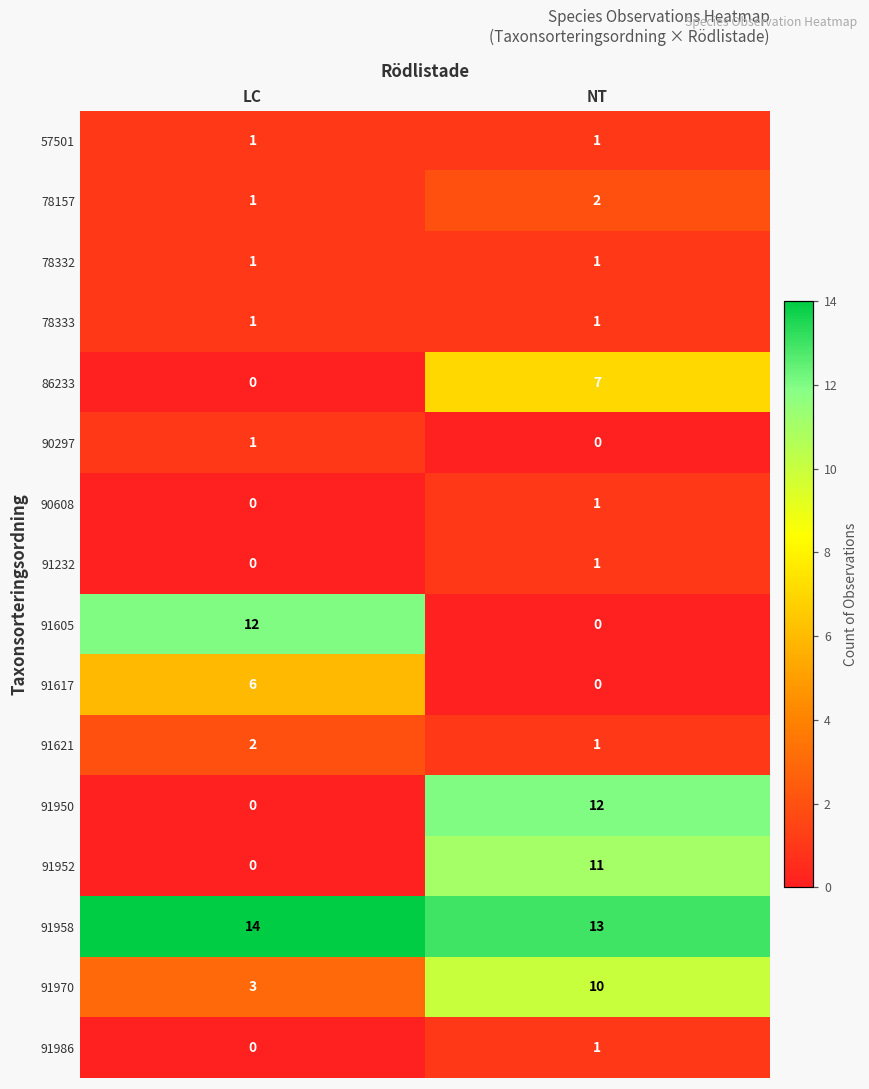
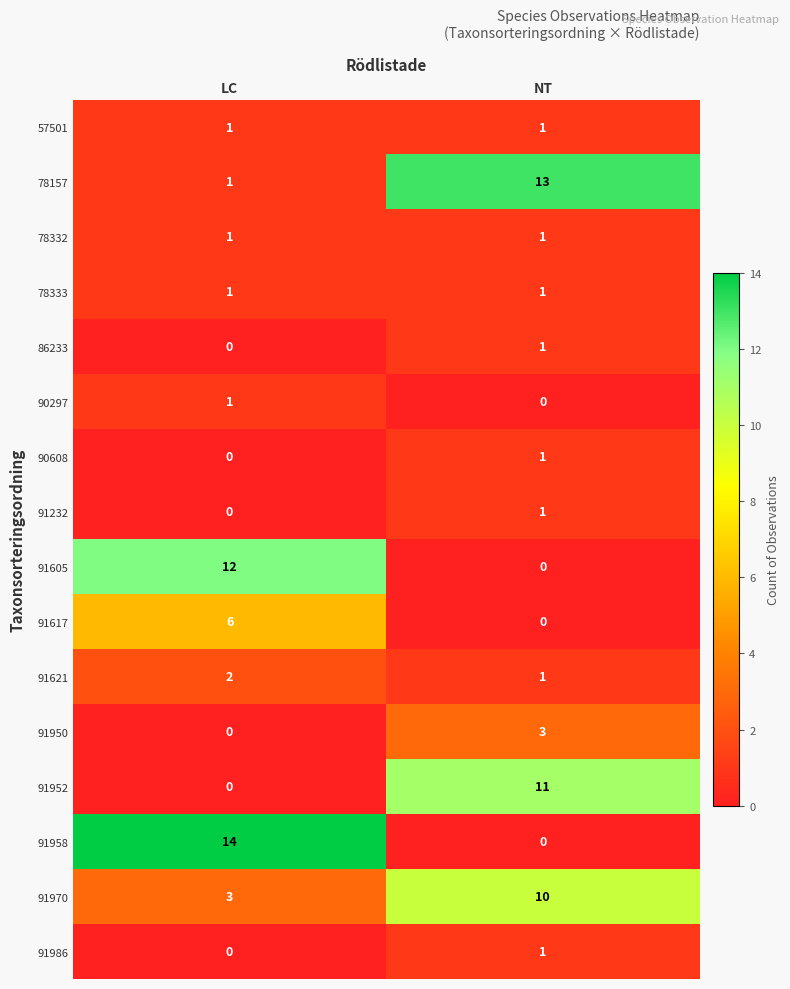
  {
    "57501": {
      "LC": 1,
      "NT": 1
    },
    "78157": {
      "LC": 1,
-     "NT": 2
+     "NT": 13
    },
    "78332": {
      "LC": 1,
      "NT": 1
    },
    "78333": {
      "LC": 1,
      "NT": 1
    },
    "86233": {
      "LC": 0,
-     "NT": 7
+     "NT": 1
    },
    "90297": {
      "LC": 1,
      "NT": 0
    },
    "90608": {
      "LC": 0,
      "NT": 1
    },
    "91232": {
      "LC": 0,
      "NT": 1
    },
    "91605": {
      "LC": 12,
      "NT": 0
    },
    "91617": {
      "LC": 6,
      "NT": 0
    },
    "91621": {
      "LC": 2,
      "NT": 1
    },
    "91950": {
      "LC": 0,
-     "NT": 12
+     "NT": 3
    },
    "91952": {
      "LC": 0,
      "NT": 11
    },
    "91958": {
      "LC": 14,
-     "NT": 13
+     "NT": 0
    },
    "91970": {
      "LC": 3,
      "NT": 10
    },
    "91986": {
      "LC": 0,
      "NT": 1
    }
  }
